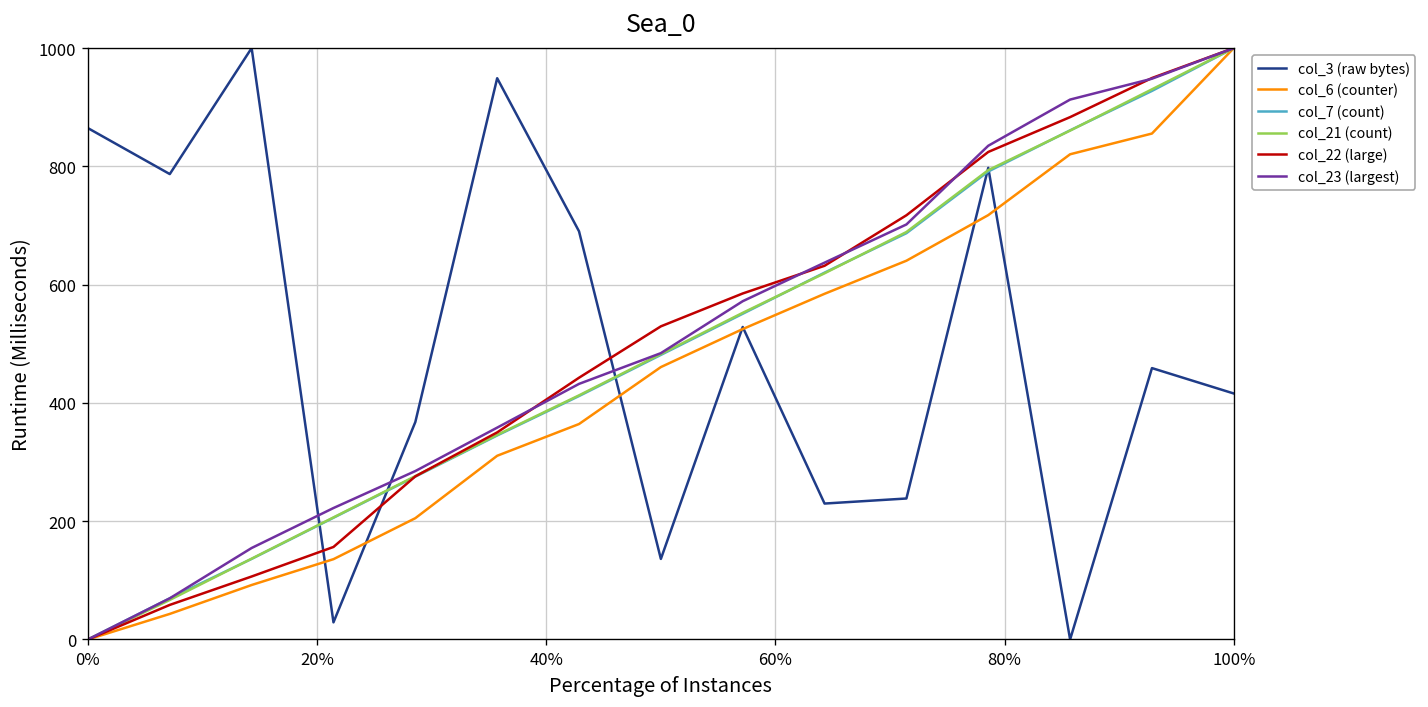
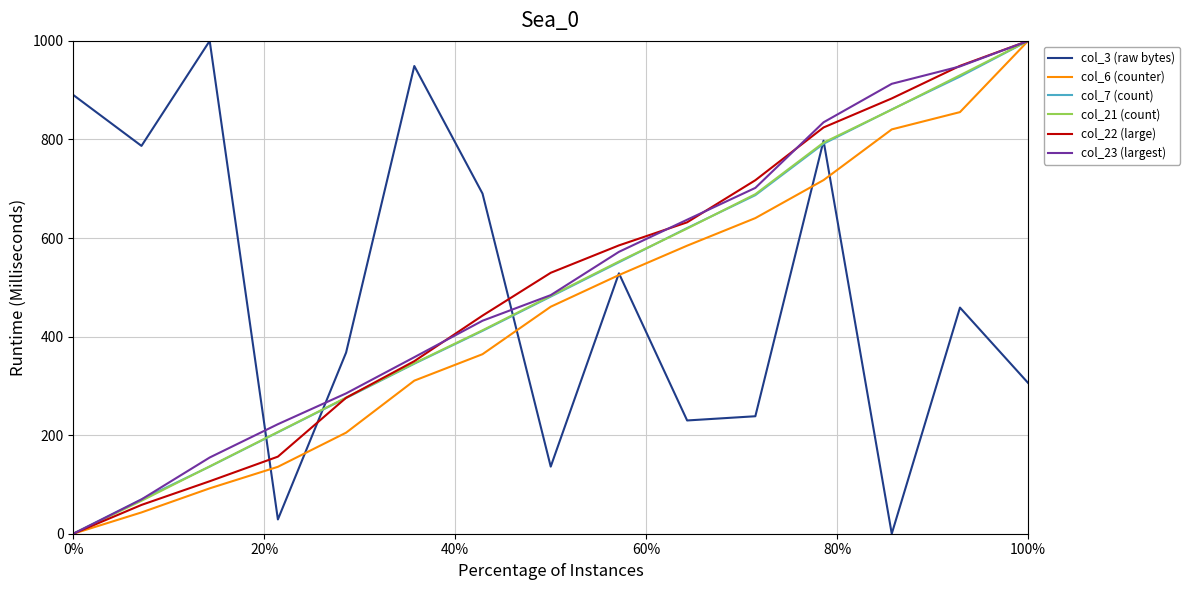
  {
    "col_3 (raw bytes)": {
-     "0%": 860,
-     "100%": 420
+     "0%": 890,
+     "100%": 310
    }
  }
